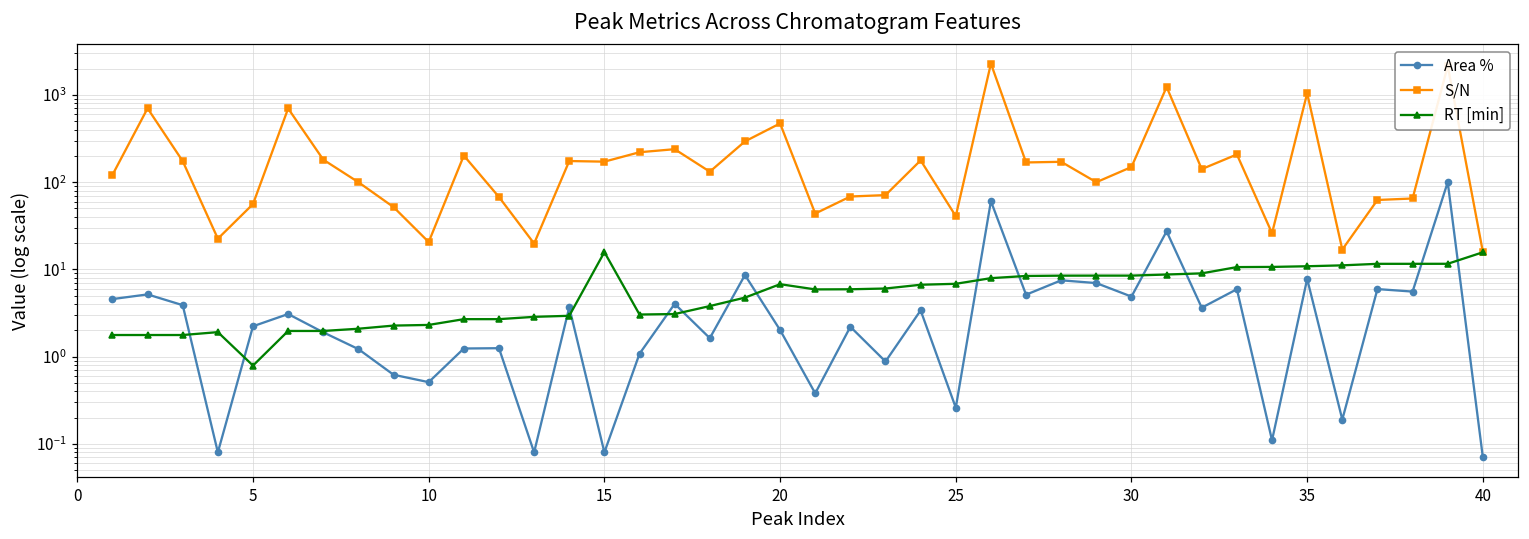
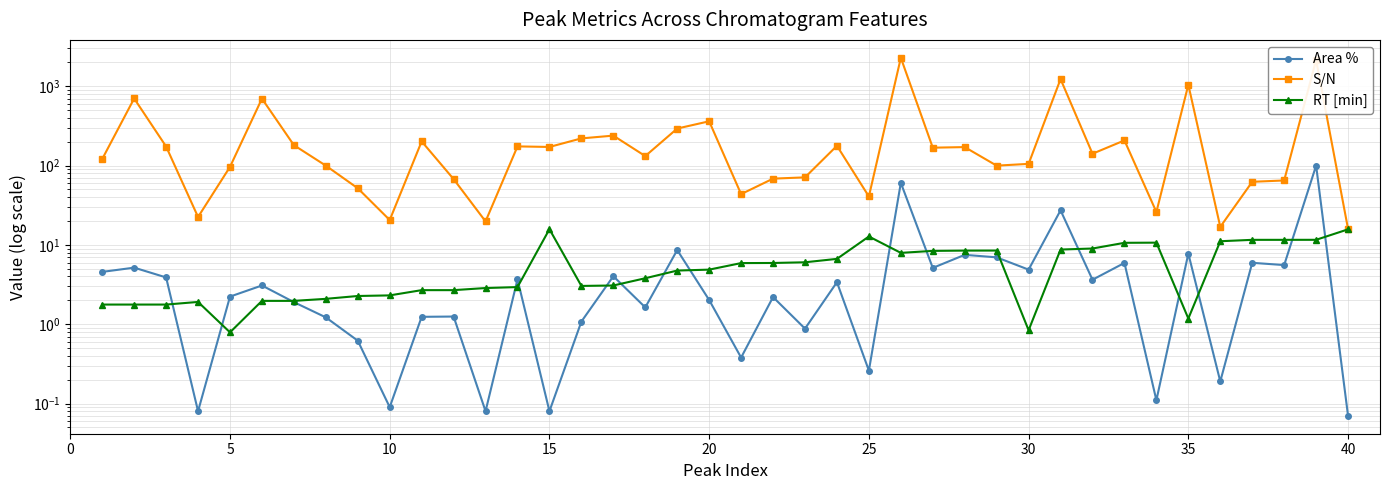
  {
    "Area %": {
      "5": 2.2,
-     "10": 0.5,
+     "10": 0.09,
      "15": 0.08,
      "20": 2.0,
      "25": 0.26,
      "30": 5,
      "35": 8,
      "40": 0.07
    },
    "S/N": {
-     "5": 60,
+     "5": 100,
      "10": 21,
      "15": 170,
-     "20": 500,
+     "20": 400,
      "25": 40,
-     "30": 150,
+     "30": 110,
      "35": 1000
    },
    "RT [min]": {
      "5": 0.8,
      "10": 2.3,
      "15": 16,
-     "20": 7,
-     "25": 7,
-     "30": 8,
-     "35": 11
+     "20": 5,
+     "25": 13,
+     "30": 0.8,
+     "35": 1.2
    }
  }
